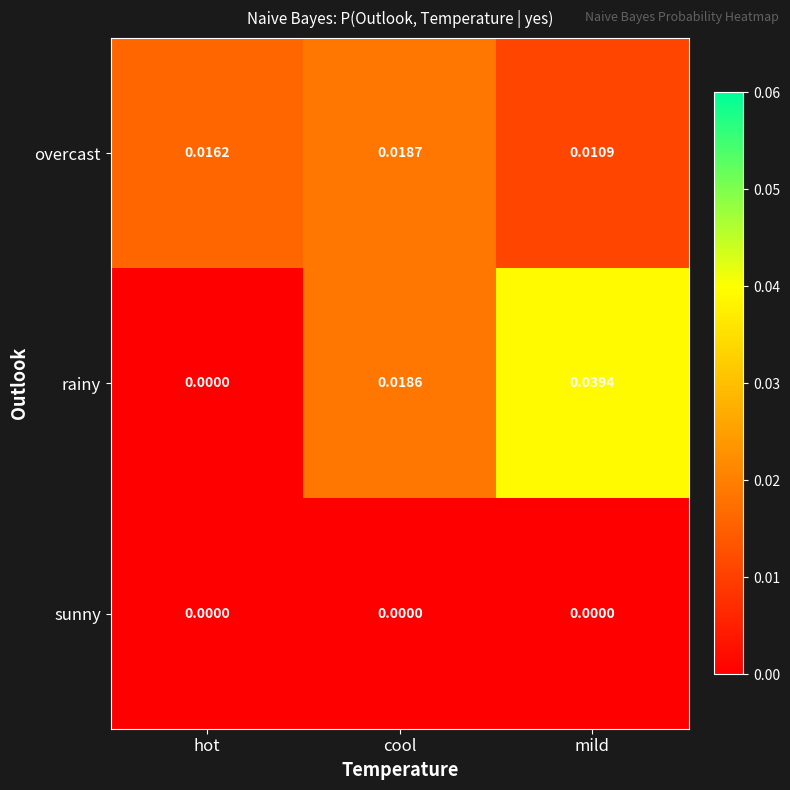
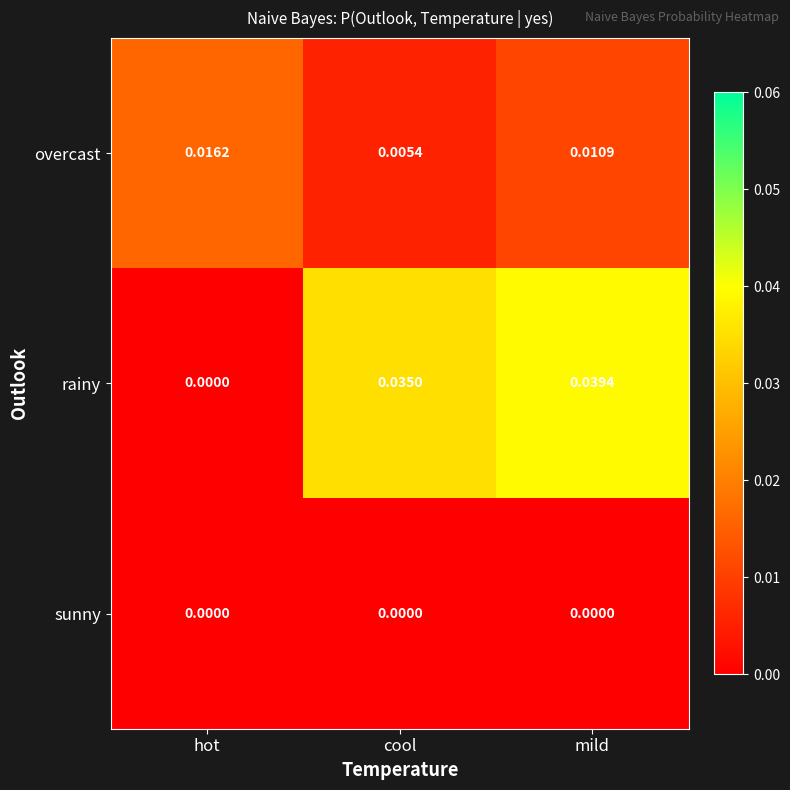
  {
    "overcast": {
      "hot": 0.0162,
-     "cool": 0.0187,
+     "cool": 0.0054,
      "mild": 0.0109
    },
    "rainy": {
      "hot": 0.0000,
-     "cool": 0.0186,
+     "cool": 0.0350,
      "mild": 0.0394
    },
    "sunny": {
      "hot": 0.0000,
      "cool": 0.0000,
      "mild": 0.0000
    }
  }
